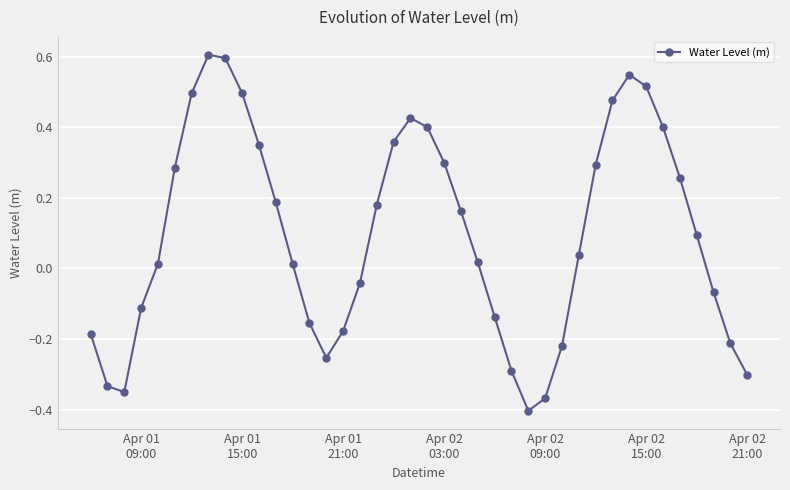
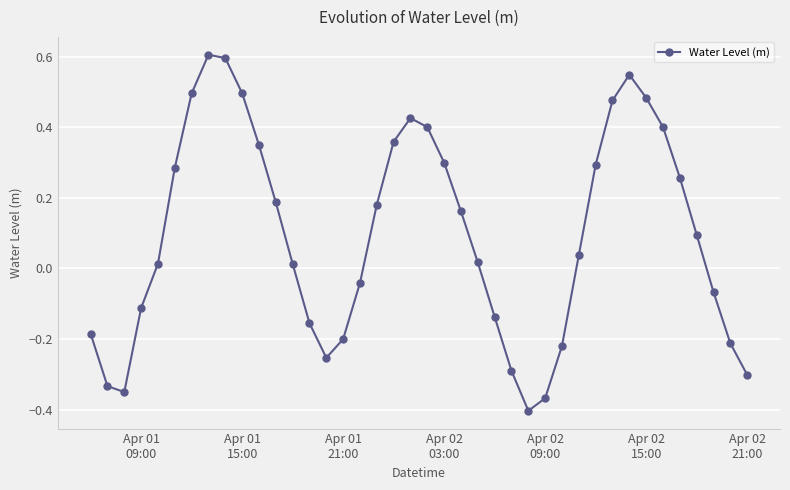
  {
    "Apr 01 09:00": -0.11,
    "Apr 01 15:00": 0.50,
-   "Apr 01 21:00": -0.18,
+   "Apr 01 21:00": -0.20,
    "Apr 02 03:00": 0.30,
    "Apr 02 09:00": -0.37,
-   "Apr 02 15:00": 0.52,
+   "Apr 02 15:00": 0.48,
    "Apr 02 21:00": -0.30
  }
